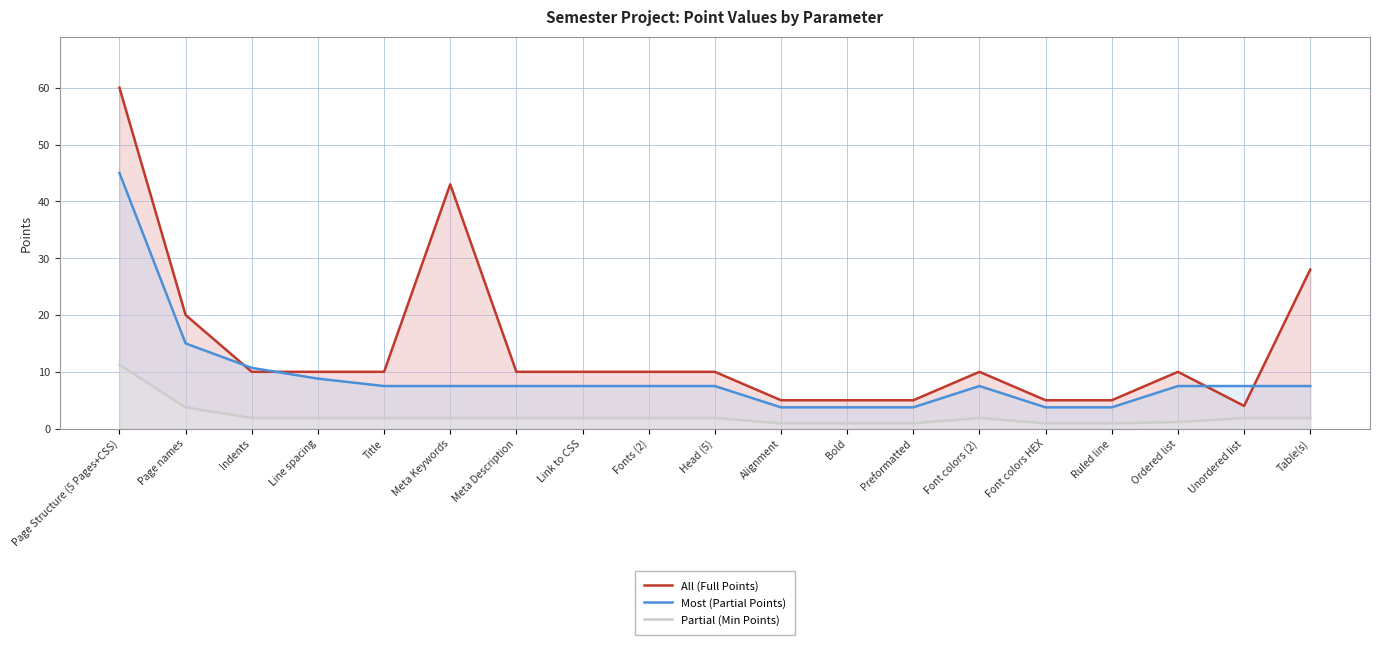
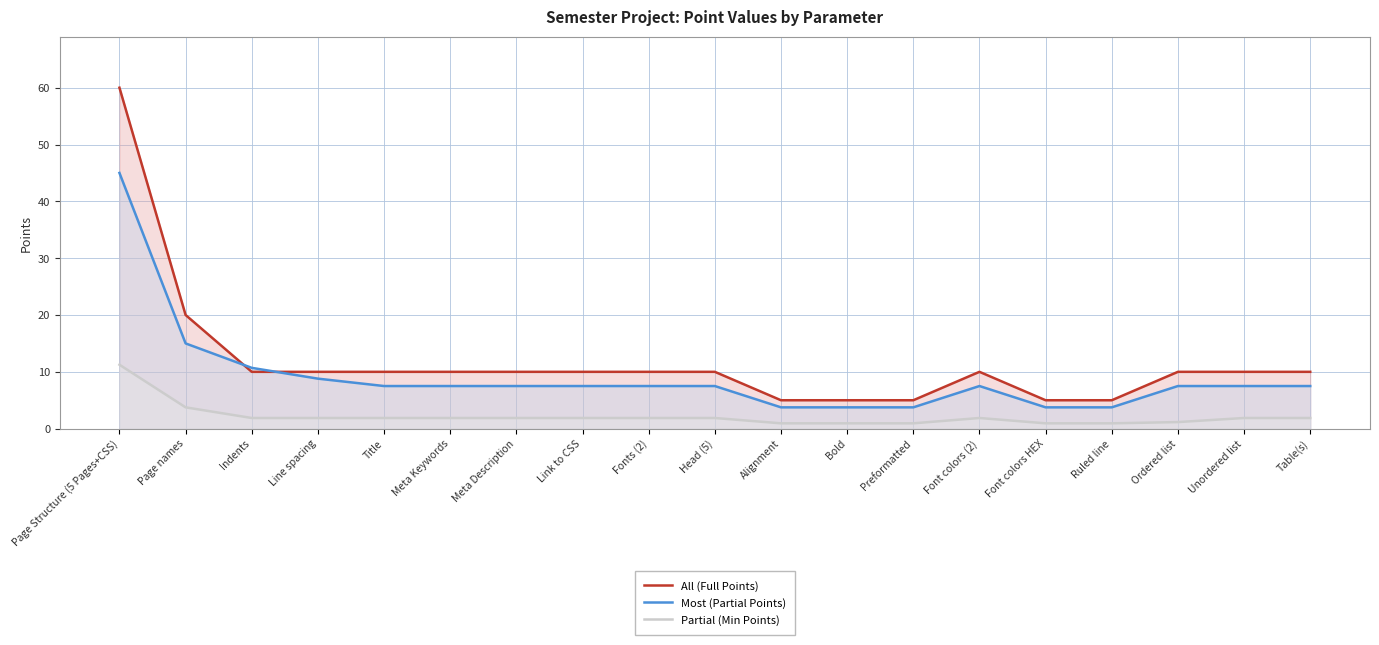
  {
    "All (Full Points)": {
      "Page Structure (5 Pages+CSS)": 60,
      "Page names": 20,
      "Indents": 10,
      "Line spacing": 10,
      "Title": 10,
-     "Meta Keywords": 43,
+     "Meta Keywords": 10,
      "Meta Description": 10,
      "Link to CSS": 10,
      "Fonts (2)": 10,
      "Head (5)": 10,
      "Alignment": 5,
      "Bold": 5,
      "Preformatted": 5,
      "Font colors (2)": 10,
      "Font colors HEX": 5,
      "Ruled line": 5,
      "Ordered list": 10,
-     "Unordered list": 4,
-     "Table(s)": 28
+     "Unordered list": 10,
+     "Table(s)": 10
    },
    "Most (Partial Points)": {
      "Page Structure (5 Pages+CSS)": 45,
      "Page names": 15,
      "Indents": 11,
      "Line spacing": 9,
      "Title": 8,
      "Meta Keywords": 8,
      "Meta Description": 8,
      "Link to CSS": 8,
      "Fonts (2)": 8,
      "Head (5)": 8,
      "Alignment": 4,
      "Bold": 4,
      "Preformatted": 4,
      "Font colors (2)": 8,
      "Font colors HEX": 4,
      "Ruled line": 4,
      "Ordered list": 8,
      "Unordered list": 8,
      "Table(s)": 8
    },
    "Partial (Min Points)": {
      "Page Structure (5 Pages+CSS)": 11,
      "Page names": 4,
      "Indents": 2,
      "Line spacing": 2,
      "Title": 2,
      "Meta Keywords": 2,
      "Meta Description": 2,
      "Link to CSS": 2,
      "Fonts (2)": 2,
      "Head (5)": 2,
      "Alignment": 1,
      "Bold": 1,
      "Preformatted": 1,
      "Font colors (2)": 2,
      "Font colors HEX": 1,
      "Ruled line": 1,
      "Ordered list": 1,
      "Unordered list": 2,
      "Table(s)": 2
    }
  }
